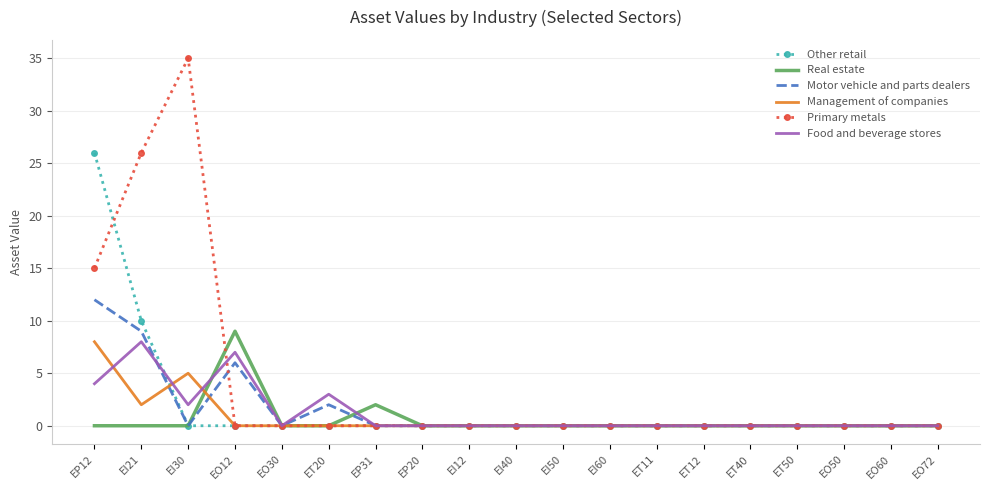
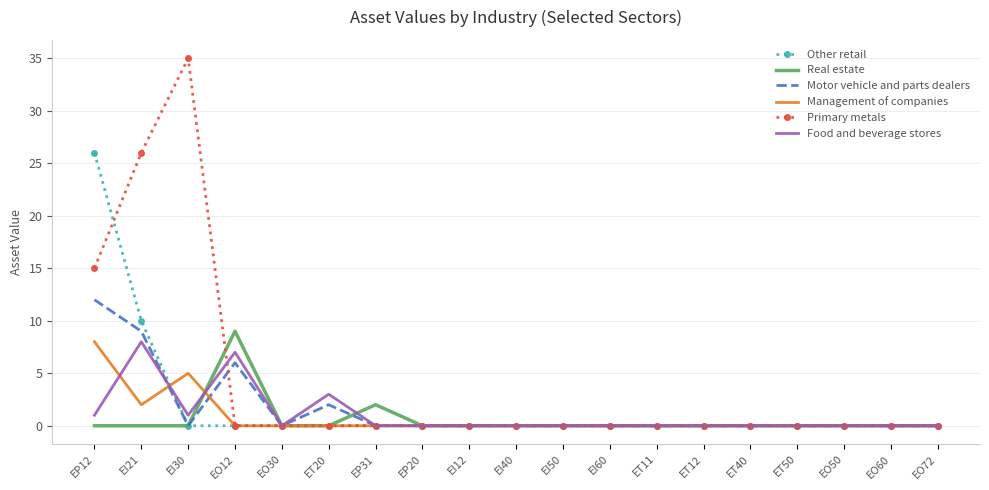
  {
    "Other retail": {
      "EP12": 26,
      "EI21": 10
    },
    "Real estate": {
      "EP12": 0,
      "EI21": 0,
      "EO12": 9,
      "EP31": 2
    },
    "Motor vehicle and parts dealers": {
      "EP12": 12,
      "EI21": 9,
      "EO12": 6,
      "ET20": 2
    },
    "Food and beverage stores": {
-     "EP12": 4,
+     "EP12": 1,
      "EI21": 8,
-     "EI30": 2,
+     "EI30": 1,
      "EO12": 7,
      "ET20": 3
    }
  }
